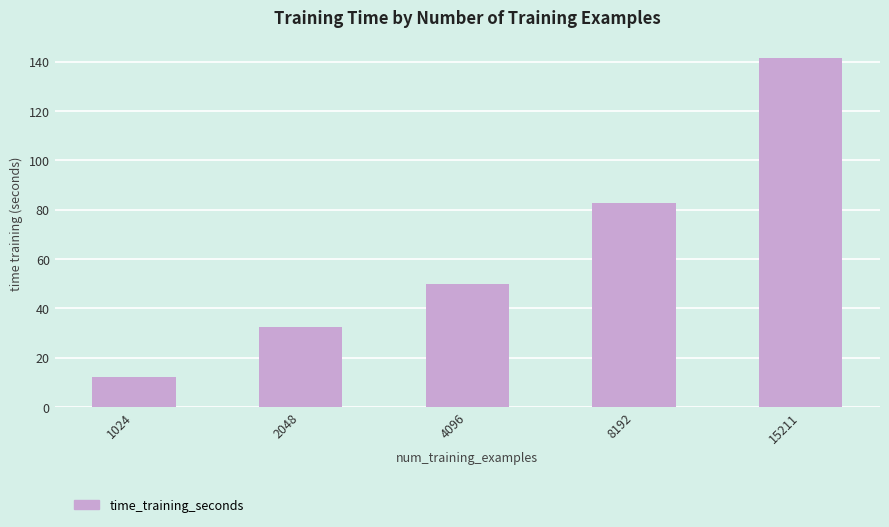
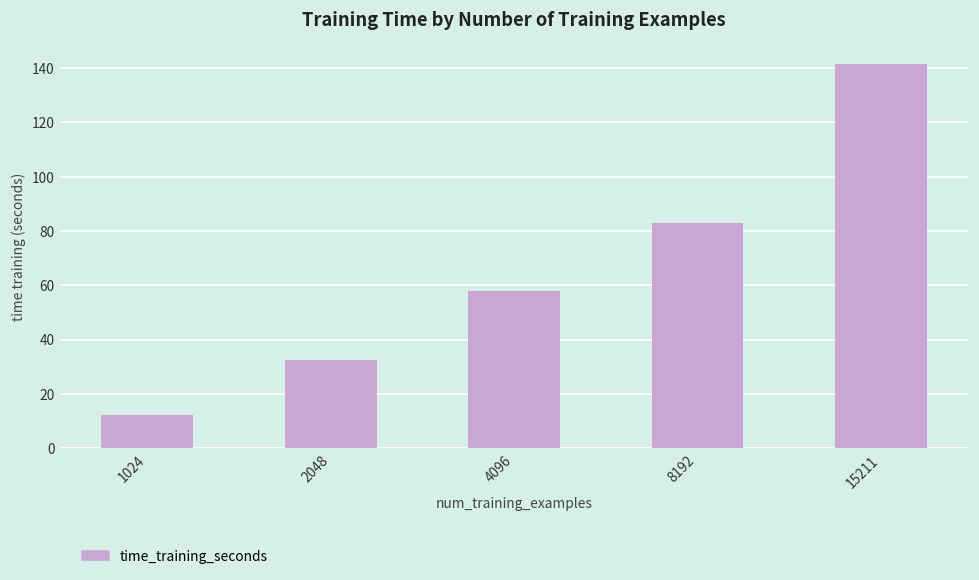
  {
    "1024": 12,
    "2048": 33,
-   "4096": 50,
+   "4096": 58,
    "8192": 83,
    "15211": 142
  }
